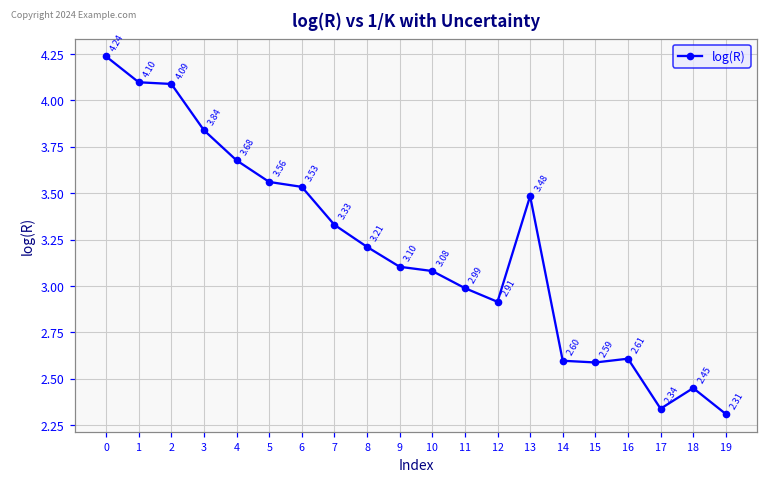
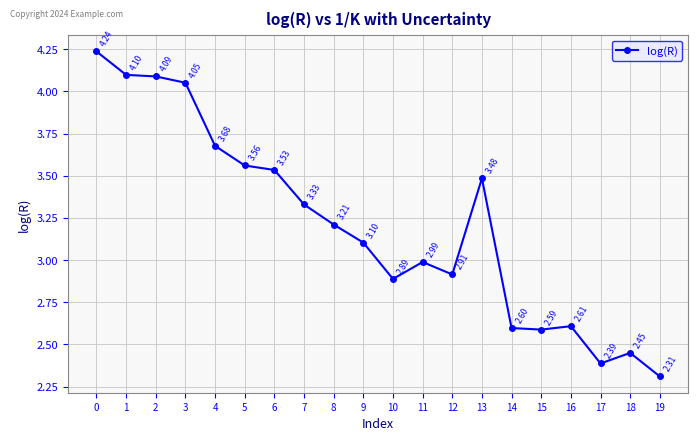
  {
    "0": 4.24,
    "1": 4.10,
    "2": 4.09,
-   "3": 3.84,
+   "3": 4.05,
    "4": 3.68,
    "5": 3.56,
    "6": 3.53,
    "7": 3.33,
    "8": 3.21,
    "9": 3.10,
-   "10": 3.08,
+   "10": 2.89,
    "11": 2.99,
    "12": 2.91,
    "13": 3.48,
    "14": 2.60,
    "15": 2.59,
    "16": 2.61,
-   "17": 2.34,
+   "17": 2.39,
    "18": 2.45,
    "19": 2.31
  }
